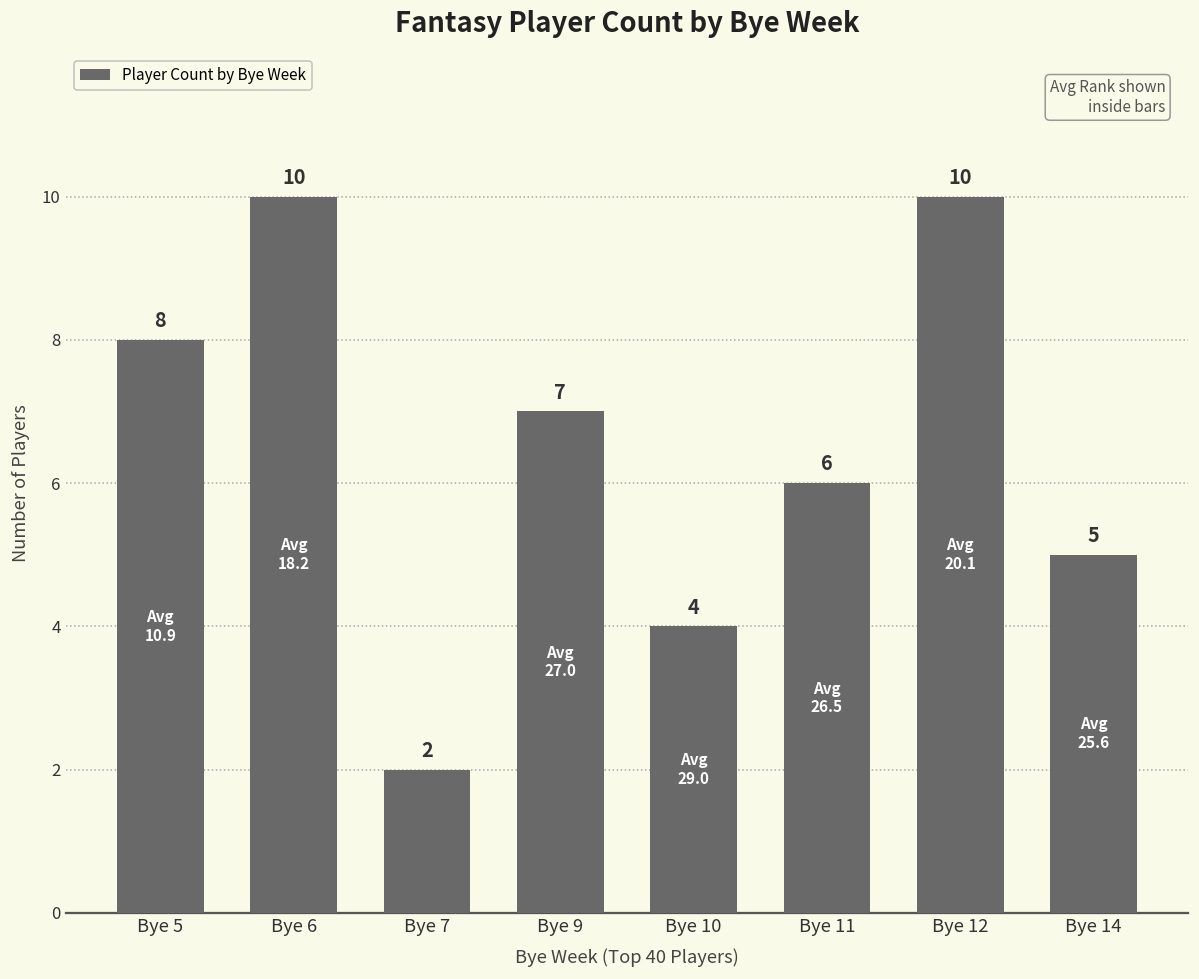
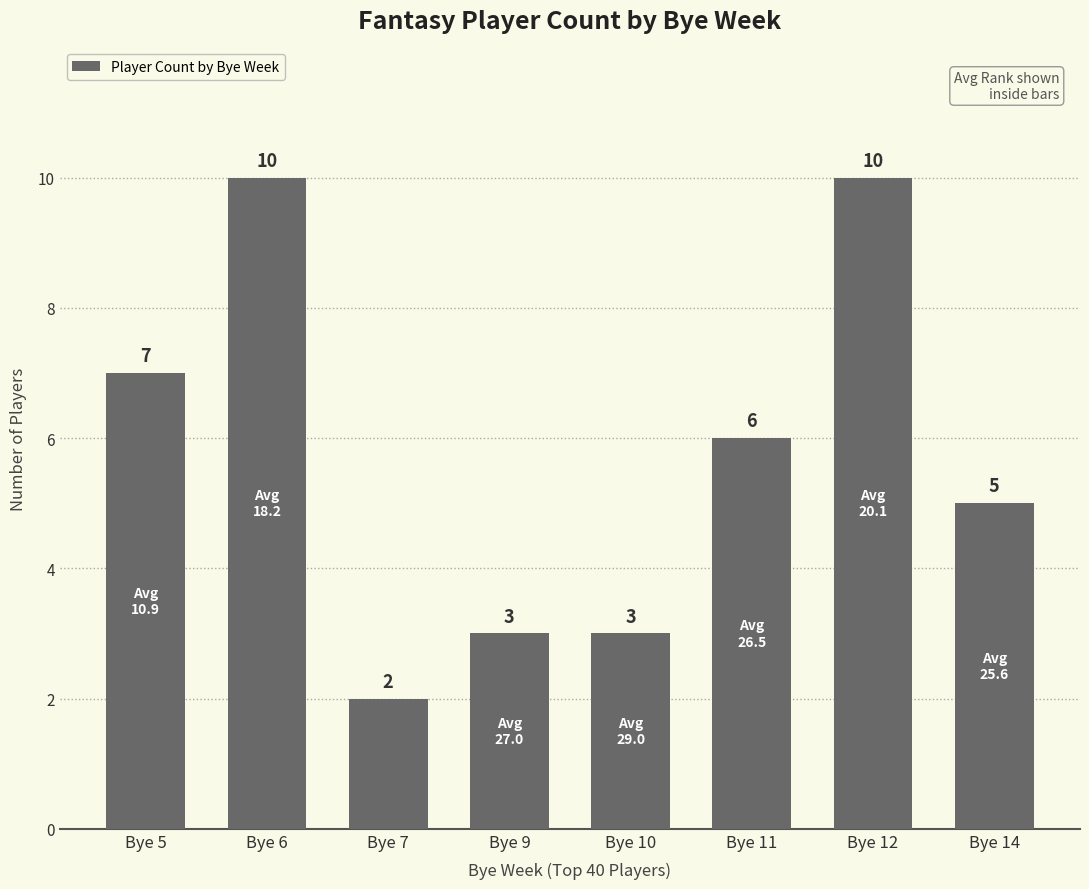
  {
-   "Bye 5": 8,
+   "Bye 5": 7,
    "Bye 6": 10,
    "Bye 7": 2,
-   "Bye 9": 7,
-   "Bye 10": 4,
+   "Bye 9": 3,
+   "Bye 10": 3,
    "Bye 11": 6,
    "Bye 12": 10,
    "Bye 14": 5
  }
